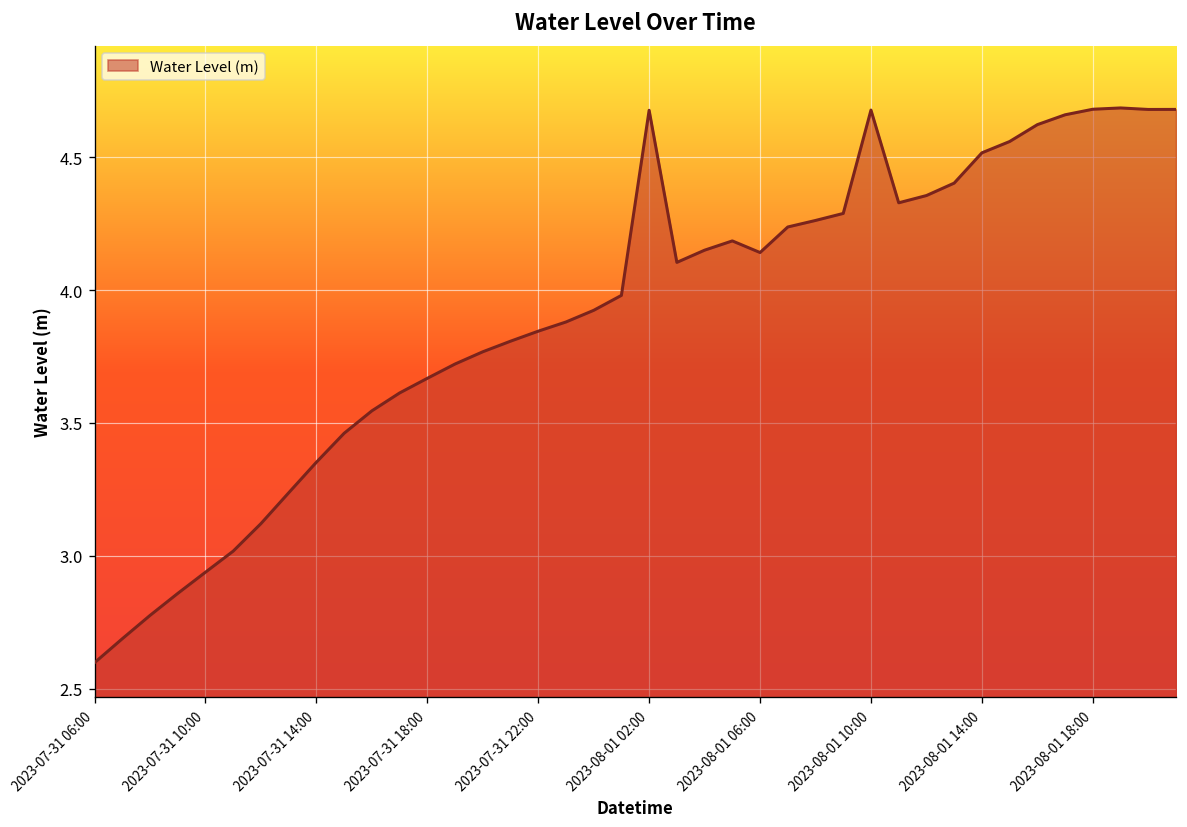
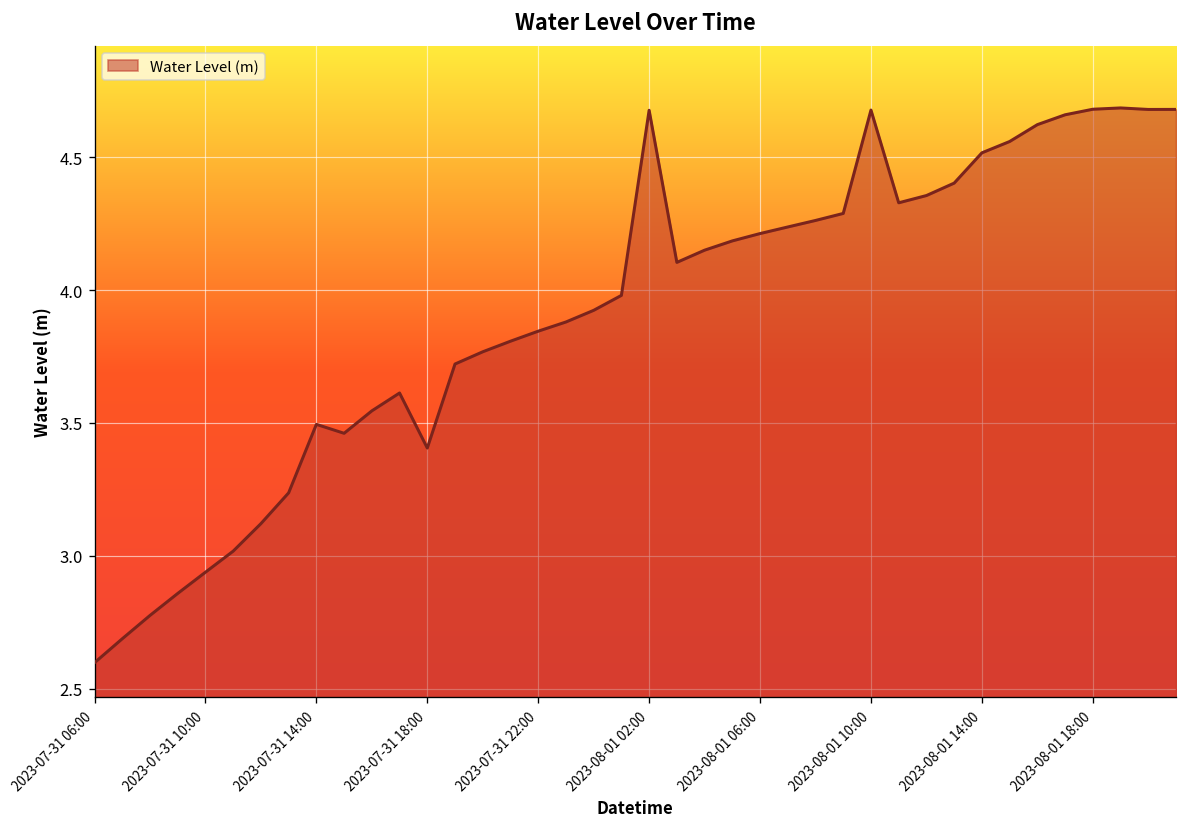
  {
    "2023-07-31 06:00": 2.60,
    "2023-07-31 10:00": 2.94,
-   "2023-07-31 14:00": 3.35,
-   "2023-07-31 18:00": 3.67,
+   "2023-07-31 14:00": 3.49,
+   "2023-07-31 18:00": 3.41,
    "2023-07-31 22:00": 3.85,
    "2023-08-01 02:00": 4.68,
-   "2023-08-01 06:00": 4.14,
+   "2023-08-01 06:00": 4.21,
    "2023-08-01 10:00": 4.68,
    "2023-08-01 14:00": 4.52,
    "2023-08-01 18:00": 4.68
  }
